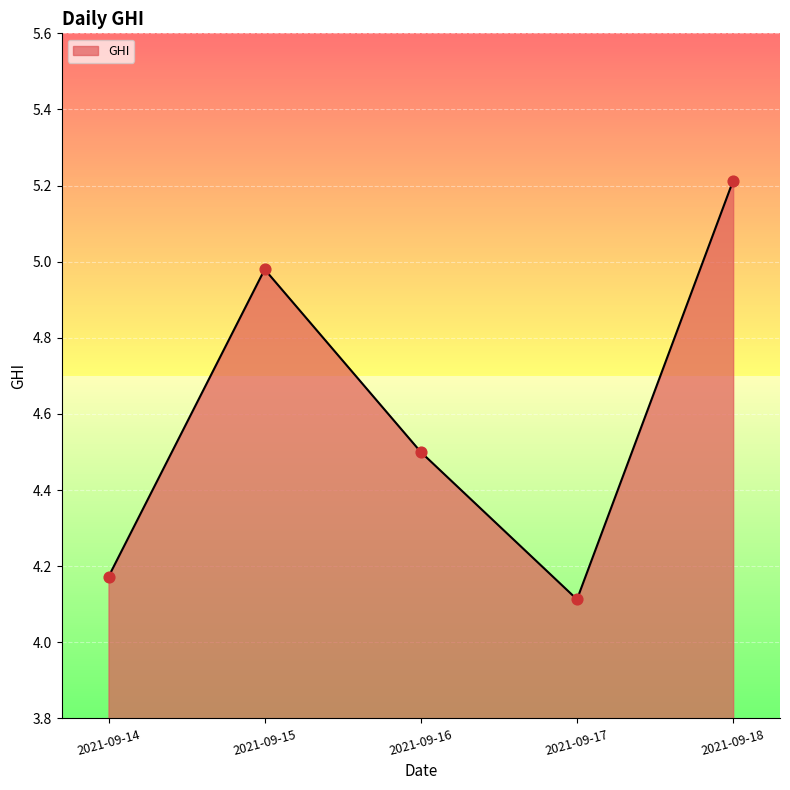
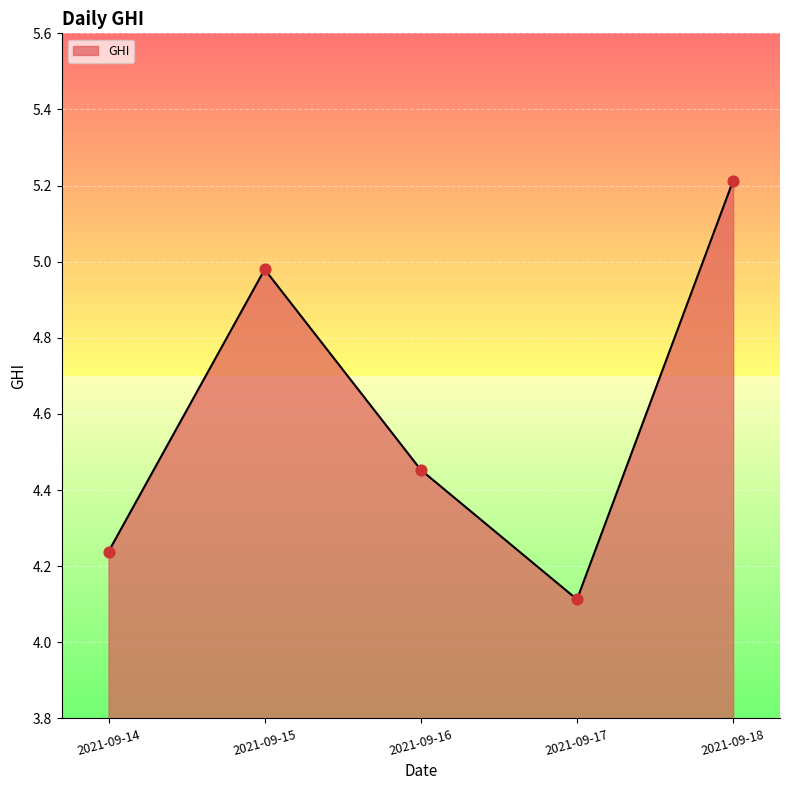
  {
-   "2021-09-14": 4.17,
+   "2021-09-14": 4.24,
    "2021-09-15": 4.98,
-   "2021-09-16": 4.50,
+   "2021-09-16": 4.45,
    "2021-09-17": 4.11,
    "2021-09-18": 5.21
  }
